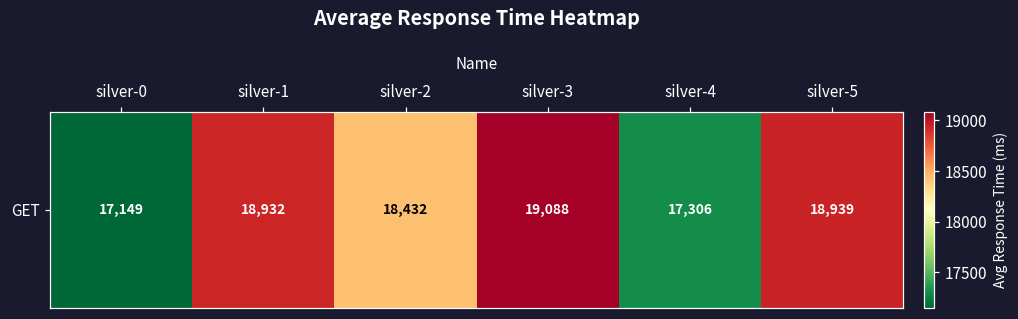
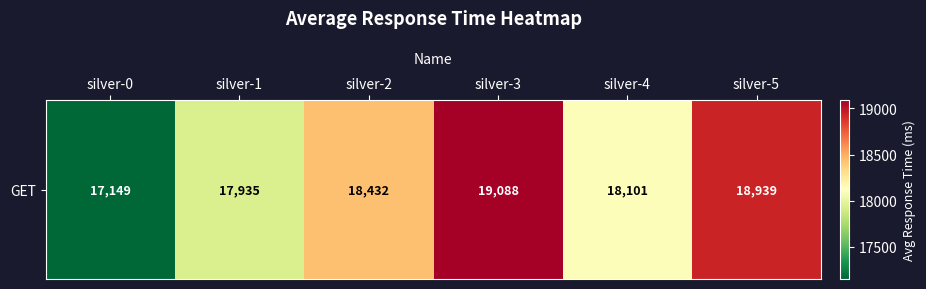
  {
    "GET": {
      "silver-0": "17,149",
-     "silver-1": "18,932",
+     "silver-1": "17,935",
      "silver-2": "18,432",
      "silver-3": "19,088",
-     "silver-4": "17,306",
+     "silver-4": "18,101",
      "silver-5": "18,939"
    }
  }
